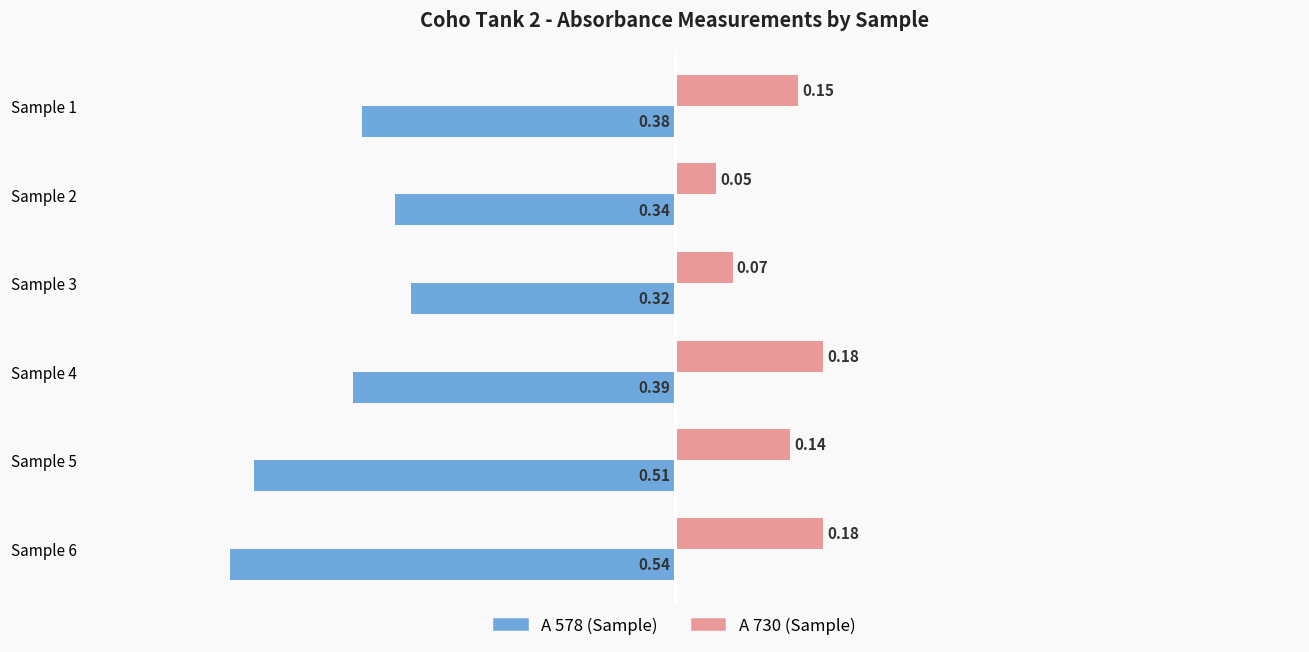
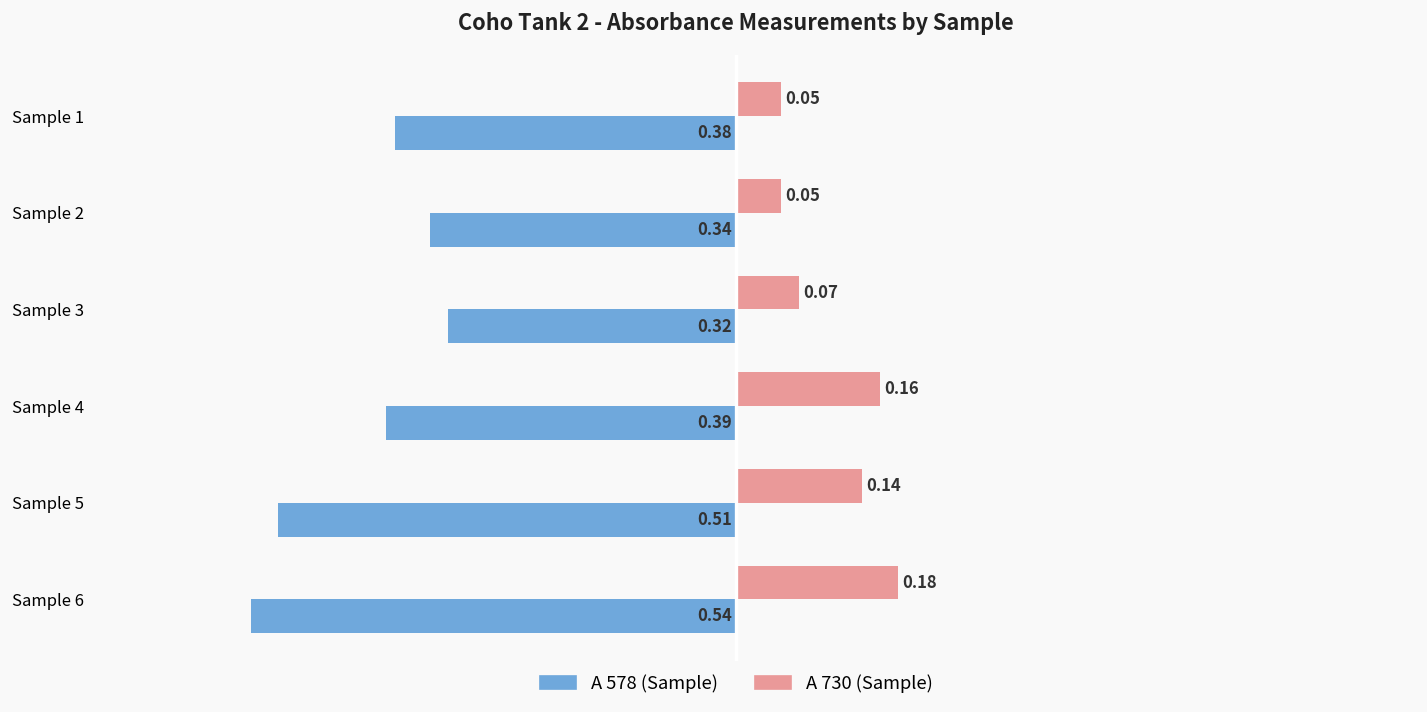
  {
    "A 730 (Sample)": {
-     "Sample 1": 0.15,
+     "Sample 1": 0.05,
      "Sample 2": 0.05,
      "Sample 3": 0.07,
-     "Sample 4": 0.18,
+     "Sample 4": 0.16,
      "Sample 5": 0.14,
      "Sample 6": 0.18
    }
  }
